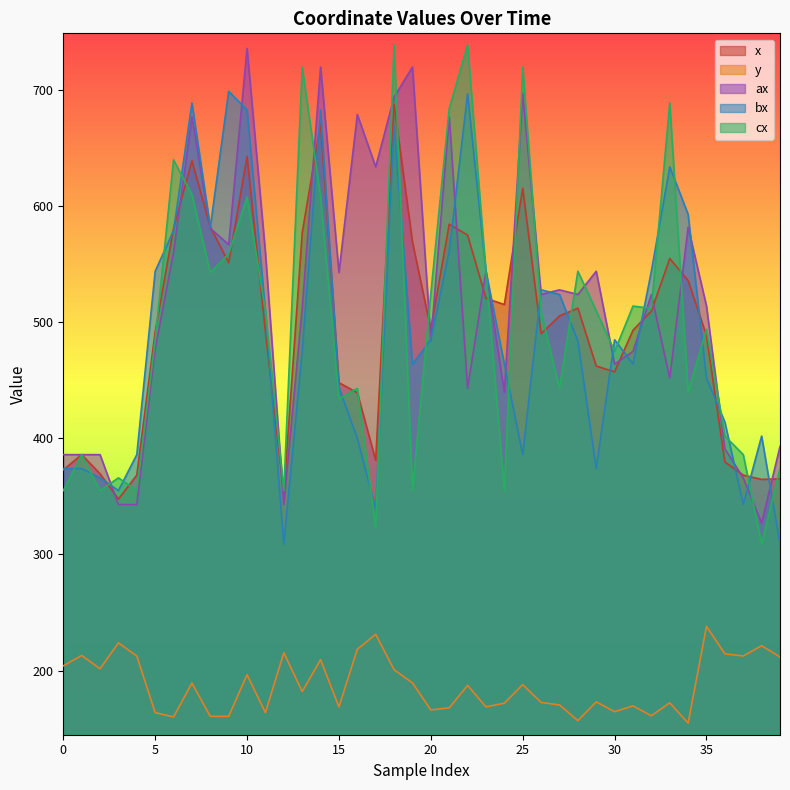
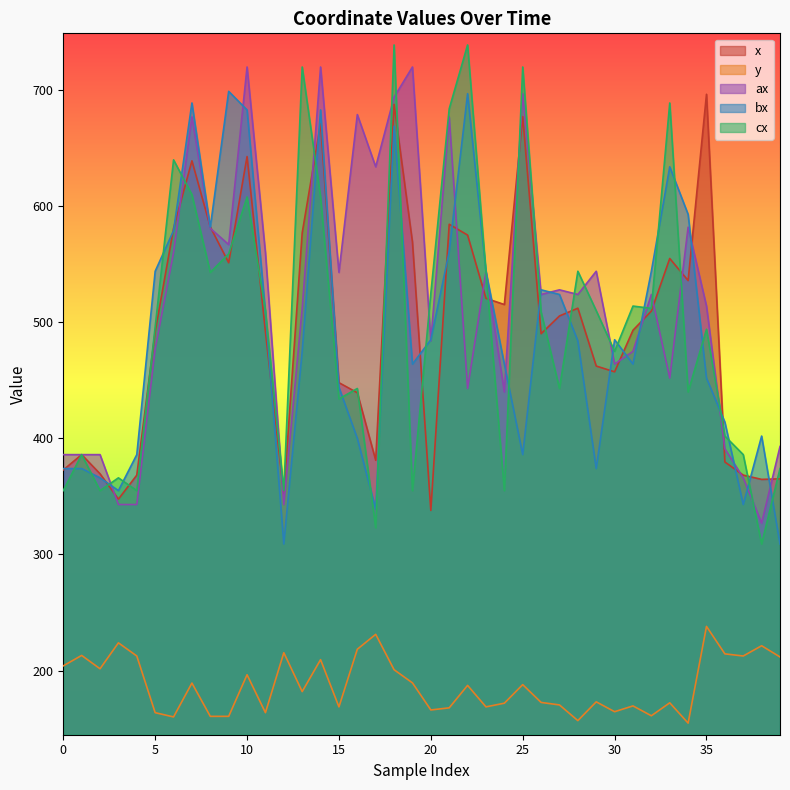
  {
    "x": {
      "5": 492,
      "10": 643,
      "15": 448,
-     "20": 494,
-     "25": 616,
+     "20": 338,
+     "25": 677,
      "30": 457,
-     "35": 489
+     "35": 697
    },
    "y": {
      "0": 204,
      "5": 164,
      "10": 196,
      "15": 169,
      "20": 166,
      "25": 188,
      "30": 165,
      "35": 238
    },
    "ax": {
      "0": 386,
      "5": 477,
-     "10": 736,
+     "10": 720,
      "15": 543,
      "25": 697,
      "30": 464,
      "35": 514
    },
    "bx": {
      "5": 544,
      "10": 683,
      "15": 444,
      "25": 386,
      "30": 485,
      "35": 452
    },
    "cx": {
      "0": 355,
-     "5": 485,
+     "5": 496,
      "10": 608,
      "15": 434,
      "20": 525,
      "25": 720,
      "30": 475,
      "35": 494
    }
  }
